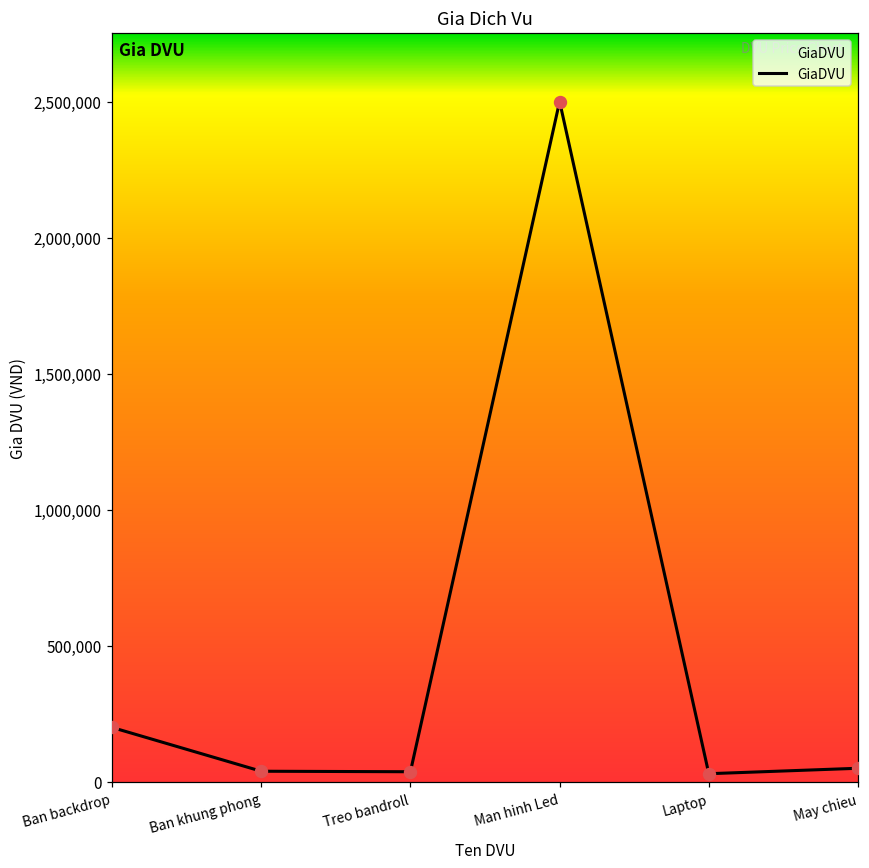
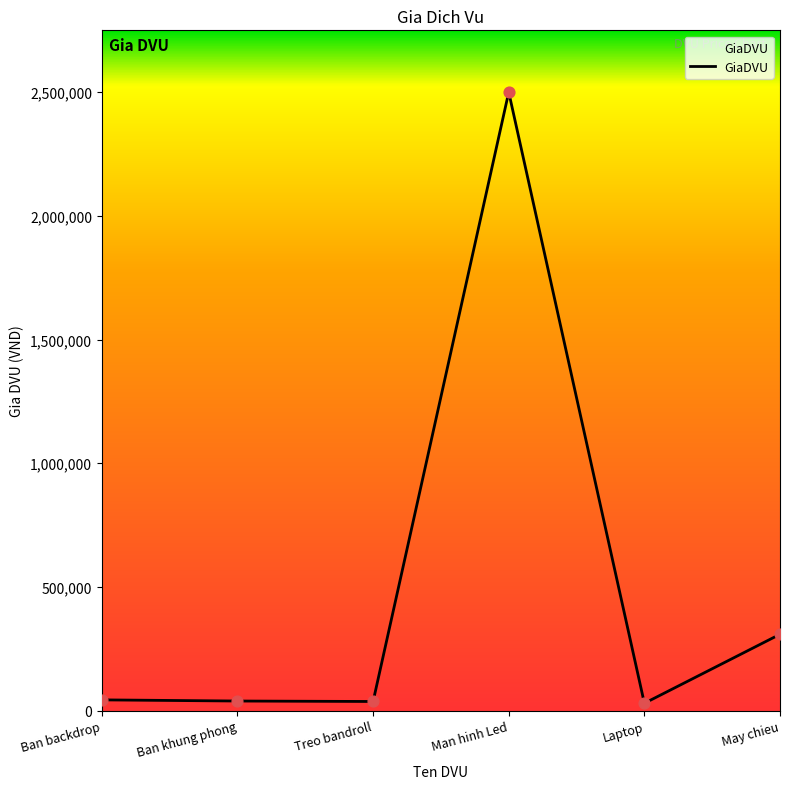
  {
-   "Ban backdrop": "200,000",
+   "Ban backdrop": "40,000",
    "Ban khung phong": "40,000",
    "Treo bandroll": "40,000",
    "Man hinh Led": "2,500,000",
    "Laptop": "30,000",
-   "May chieu": "50,000"
+   "May chieu": "310,000"
  }
